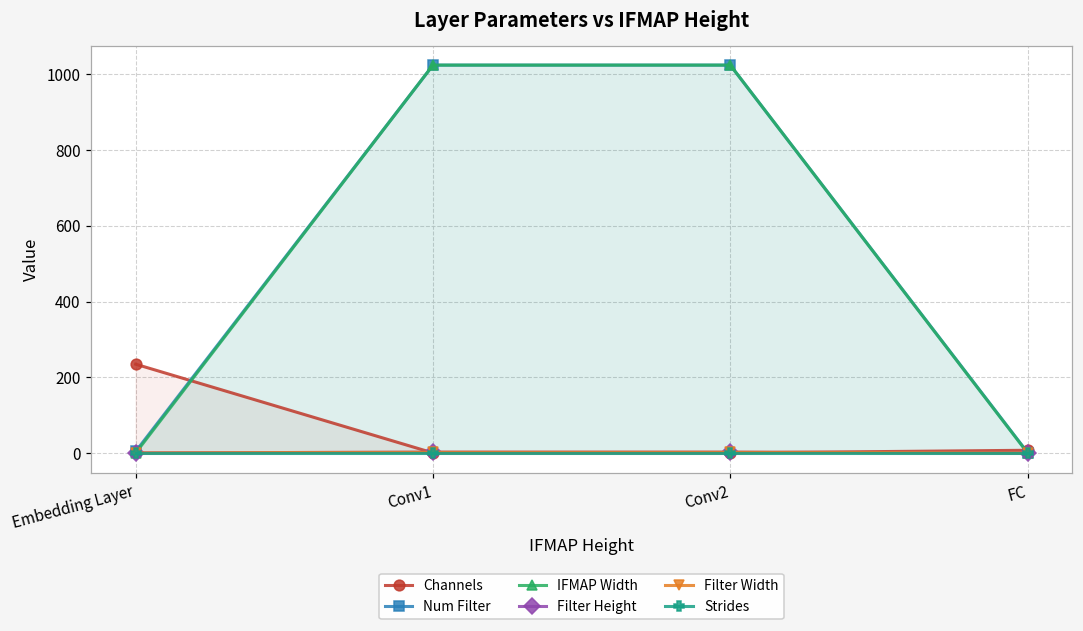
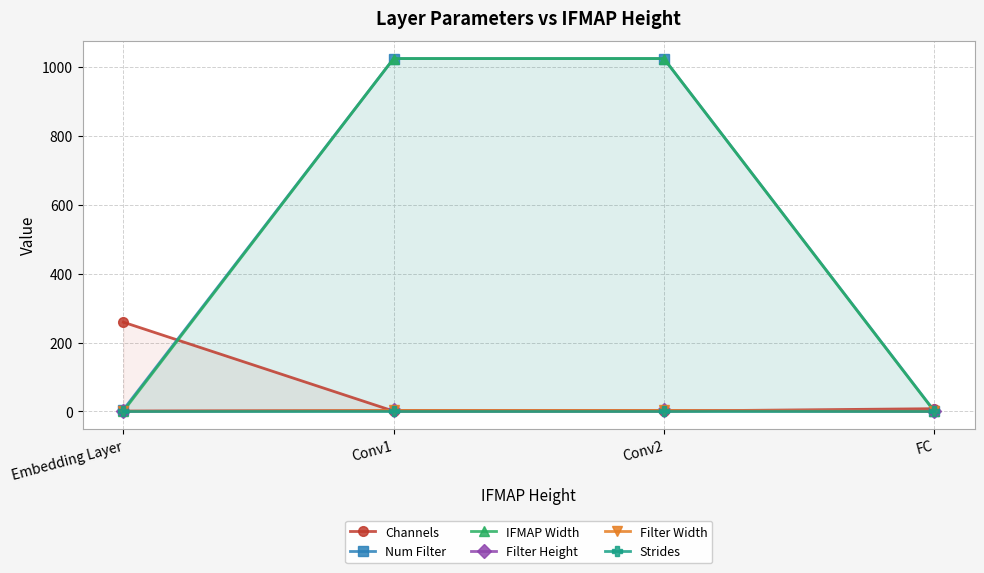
  {
    "Channels": {
-     "Embedding Layer": 240
+     "Embedding Layer": 260
    }
  }
